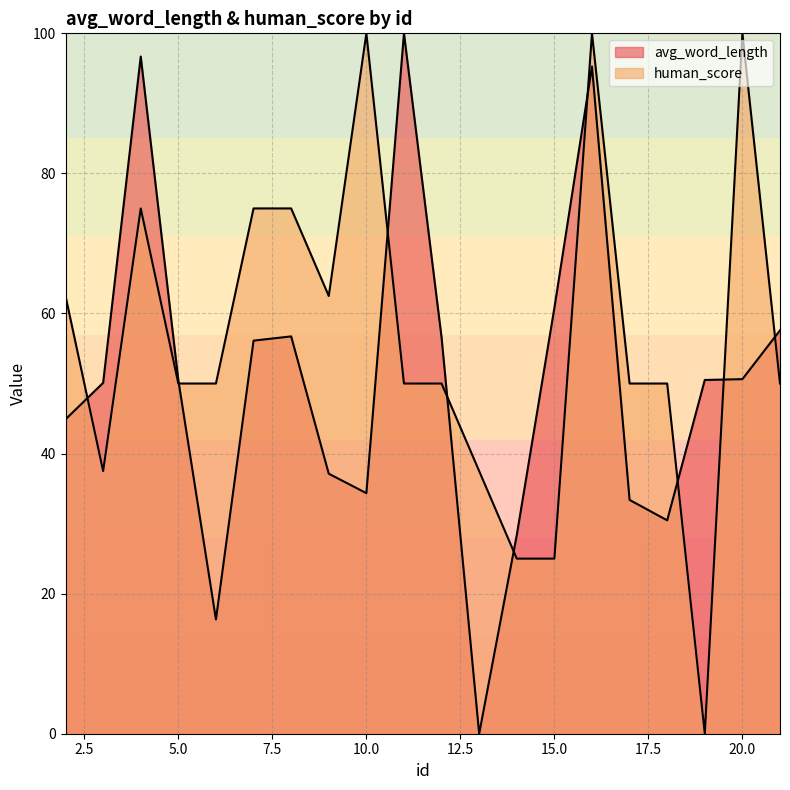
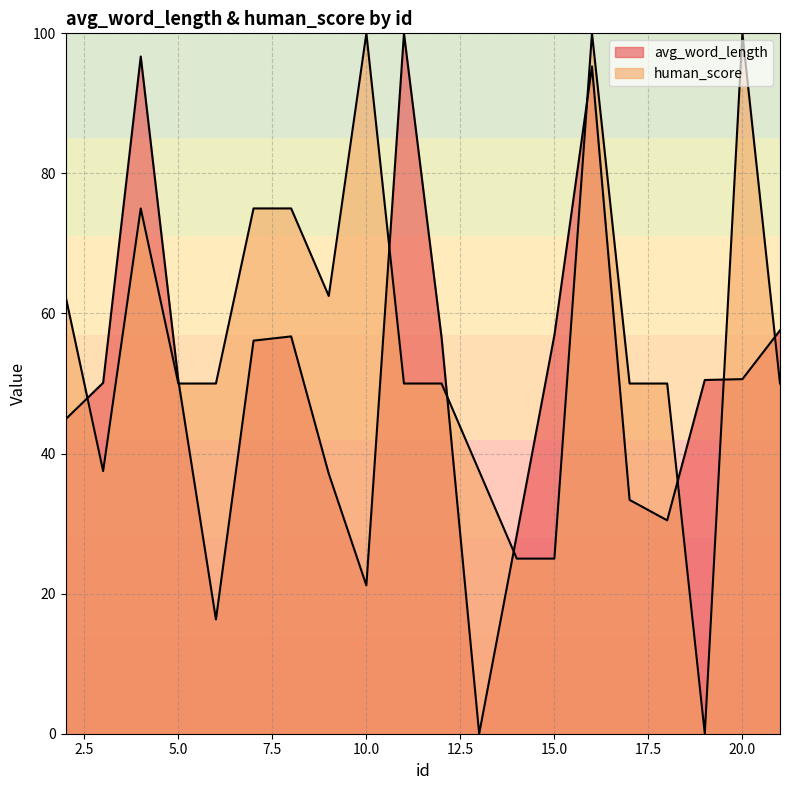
  {
    "avg_word_length": {
      "5.0": 50,
-     "10.0": 34,
-     "15.0": 61,
+     "10.0": 21,
+     "15.0": 57,
      "20.0": 51
    },
    "human_score": {
      "5.0": 50,
      "10.0": 100,
      "15.0": 25,
      "20.0": 100
    }
  }
